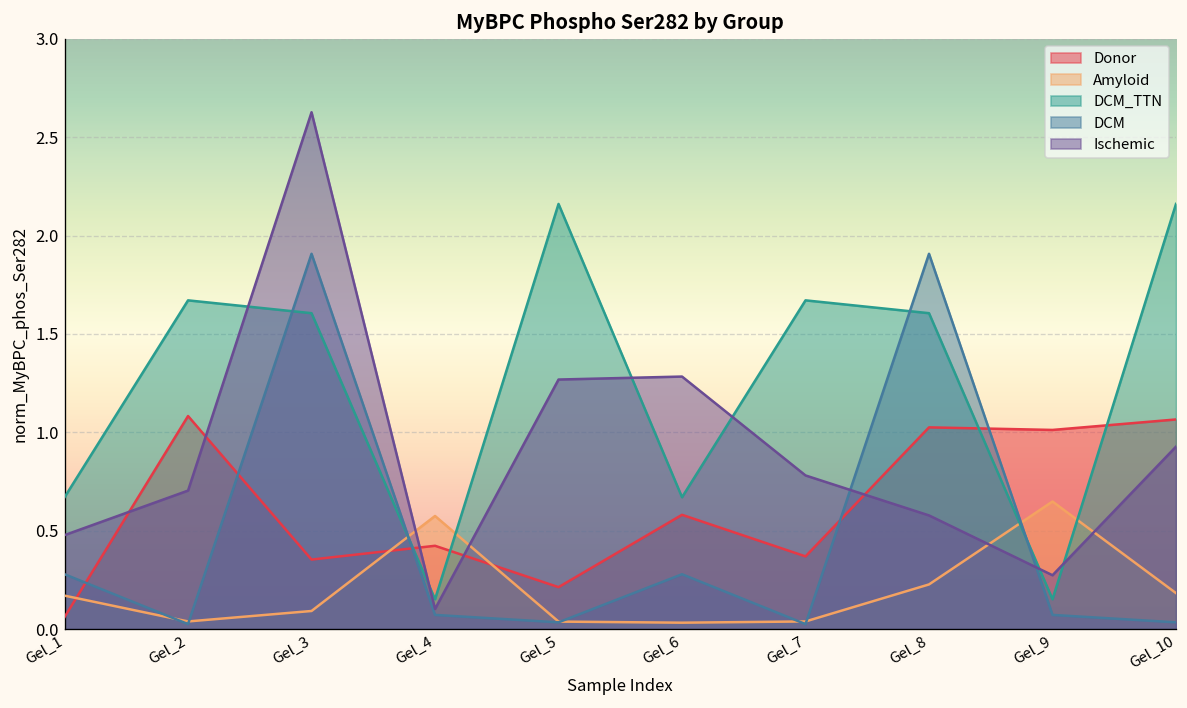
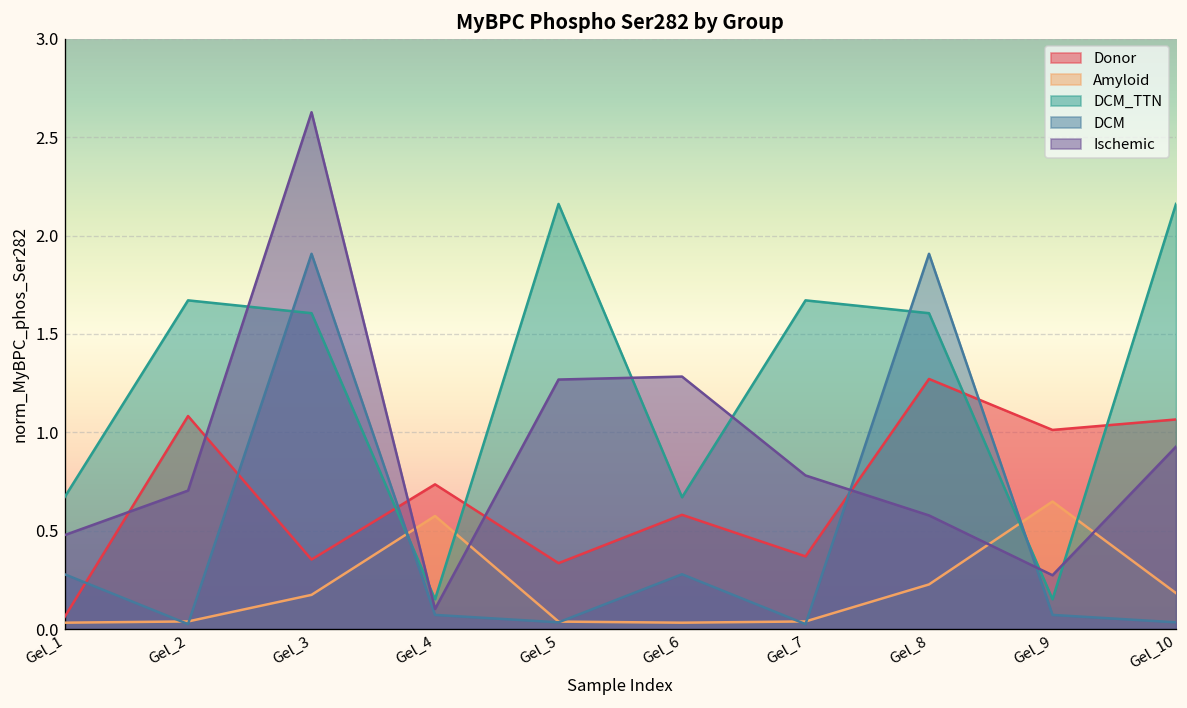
  {
    "Donor": {
      "Gel_1": 0.06,
      "Gel_2": 1.08,
      "Gel_3": 0.35,
-     "Gel_4": 0.42,
-     "Gel_5": 0.21,
+     "Gel_4": 0.74,
+     "Gel_5": 0.34,
      "Gel_6": 0.58,
      "Gel_7": 0.37,
-     "Gel_8": 1.03,
+     "Gel_8": 1.27,
      "Gel_9": 1.01,
      "Gel_10": 1.07
    },
    "Amyloid": {
-     "Gel_1": 0.17,
-     "Gel_3": 0.09,
+     "Gel_1": 0.03,
+     "Gel_3": 0.17,
      "Gel_4": 0.58,
      "Gel_6": 0.03,
      "Gel_8": 0.23,
      "Gel_9": 0.65,
      "Gel_10": 0.18
    }
  }
